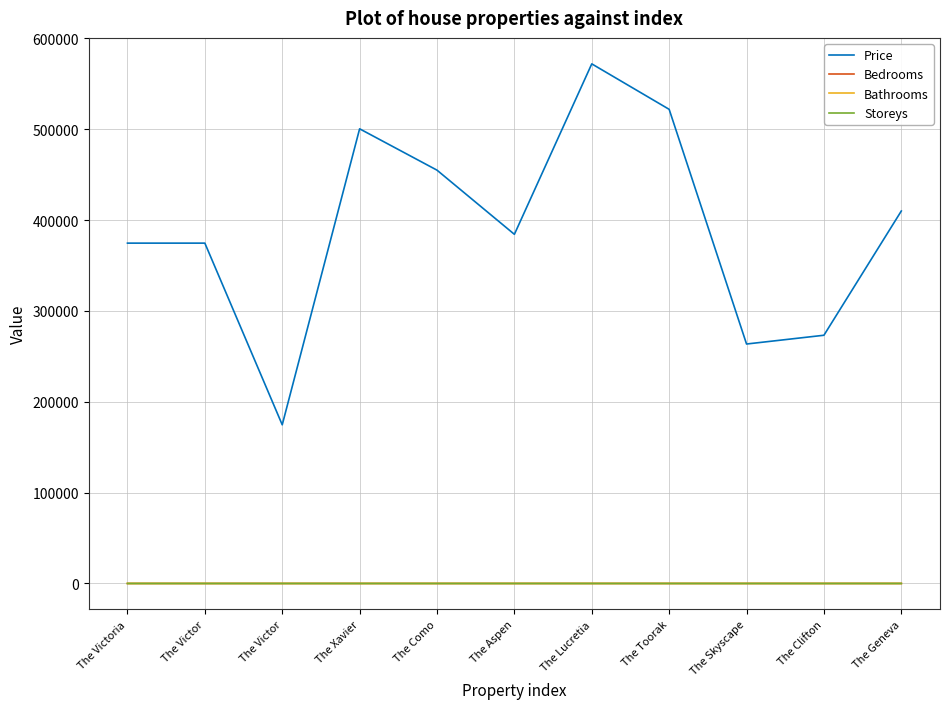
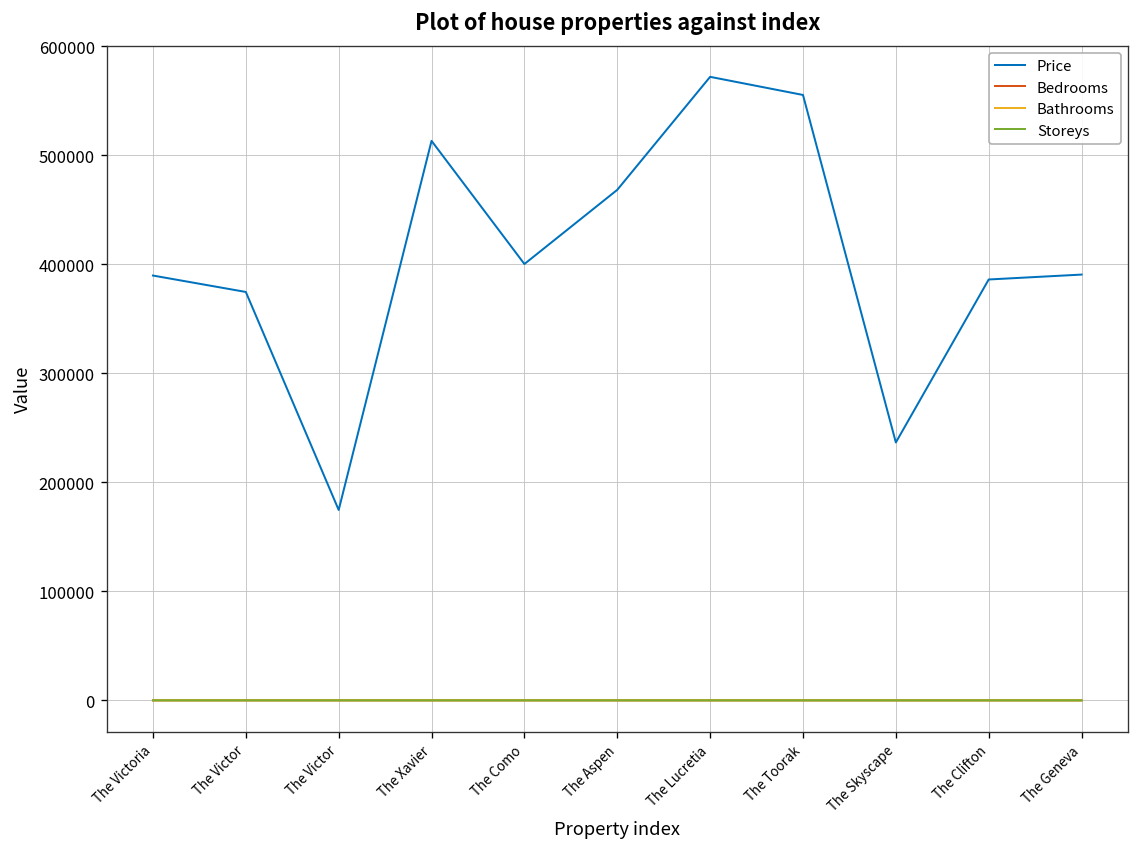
  {
    "Price": {
-     "The Victoria": 370000,
-     "The Xavier": 500000,
-     "The Como": 450000,
-     "The Aspen": 380000,
+     "The Victoria": 390000,
+     "The Xavier": 510000,
+     "The Como": 400000,
+     "The Aspen": 470000,
      "The Lucretia": 570000,
-     "The Toorak": 520000,
-     "The Skyscape": 260000,
-     "The Clifton": 270000,
-     "The Geneva": 410000
+     "The Toorak": 560000,
+     "The Skyscape": 240000,
+     "The Clifton": 390000,
+     "The Geneva": 390000
    },
    "Storeys": {
      "The Victoria": 0,
      "The Xavier": 0,
      "The Como": 0,
      "The Aspen": 0,
      "The Lucretia": 0,
      "The Toorak": 0,
      "The Skyscape": 0,
      "The Clifton": 0,
      "The Geneva": 0
    }
  }
